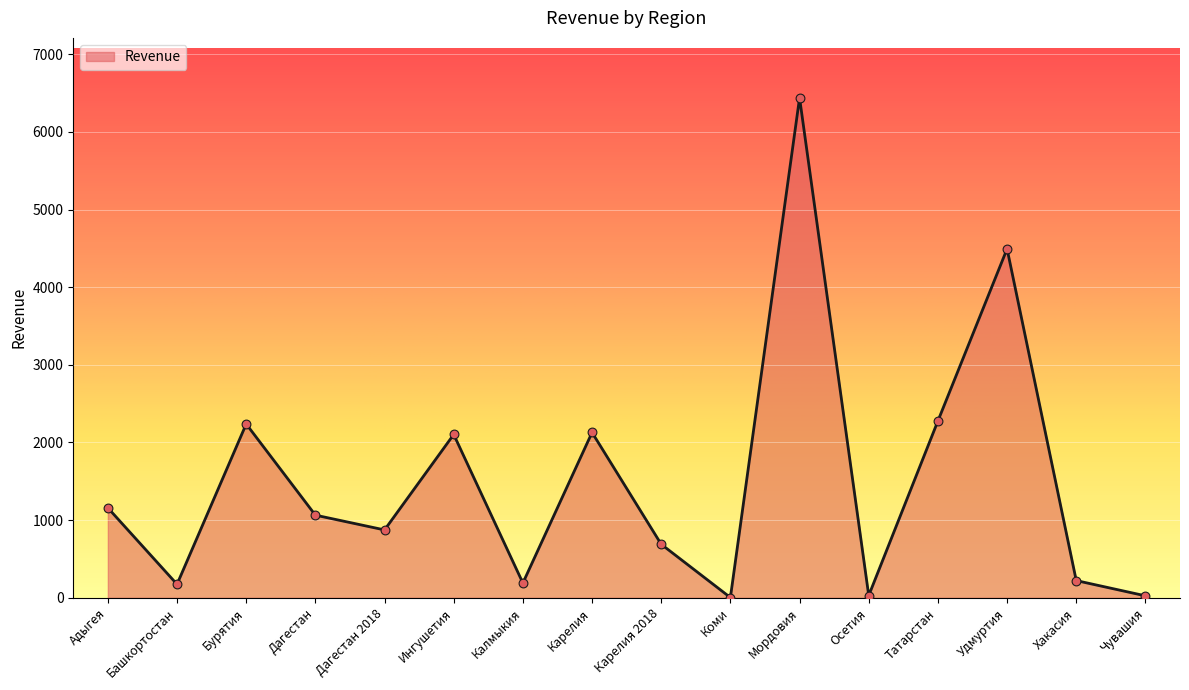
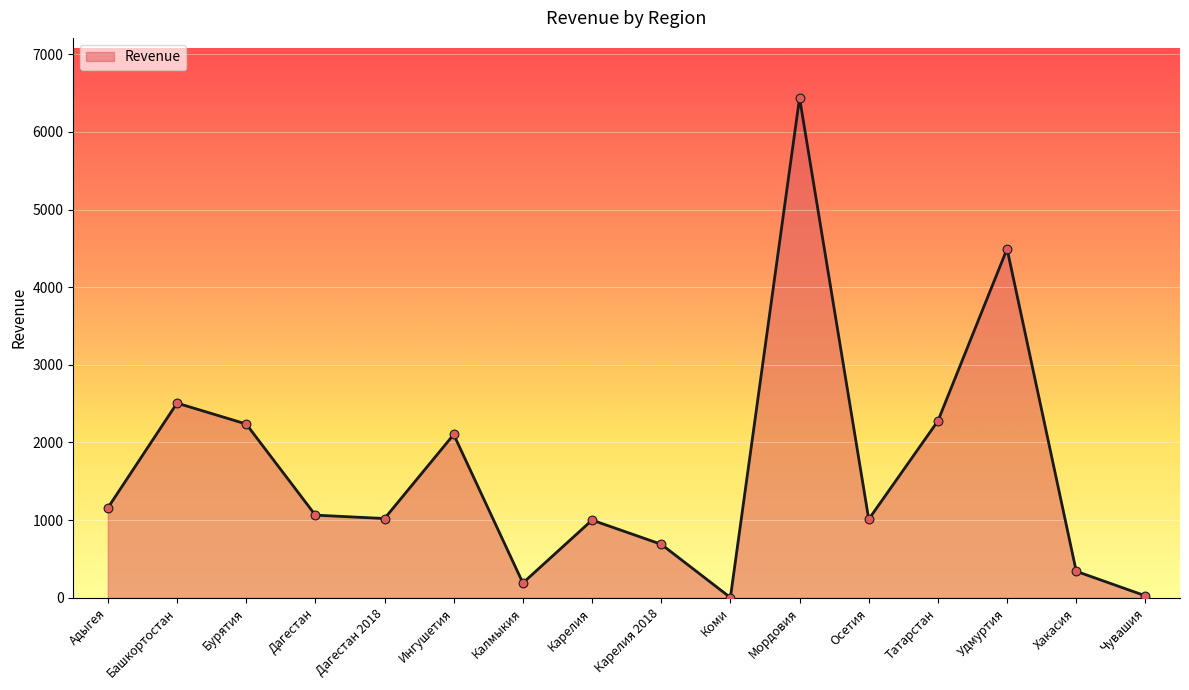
  {
    "Адыгея": 1200,
-   "Башкортостан": 200,
+   "Башкортостан": 2500,
    "Бурятия": 2200,
    "Дагестан": 1100,
-   "Дагестан 2018": 900,
+   "Дагестан 2018": 1000,
    "Ингушетия": 2100,
    "Калмыкия": 200,
-   "Карелия": 2100,
+   "Карелия": 1000,
    "Карелия 2018": 700,
    "Коми": 0,
    "Мордовия": 6400,
-   "Осетия": 0,
+   "Осетия": 1000,
    "Татарстан": 2300,
    "Удмуртия": 4500,
-   "Хакасия": 200,
+   "Хакасия": 300,
    "Чувашия": 0
  }
